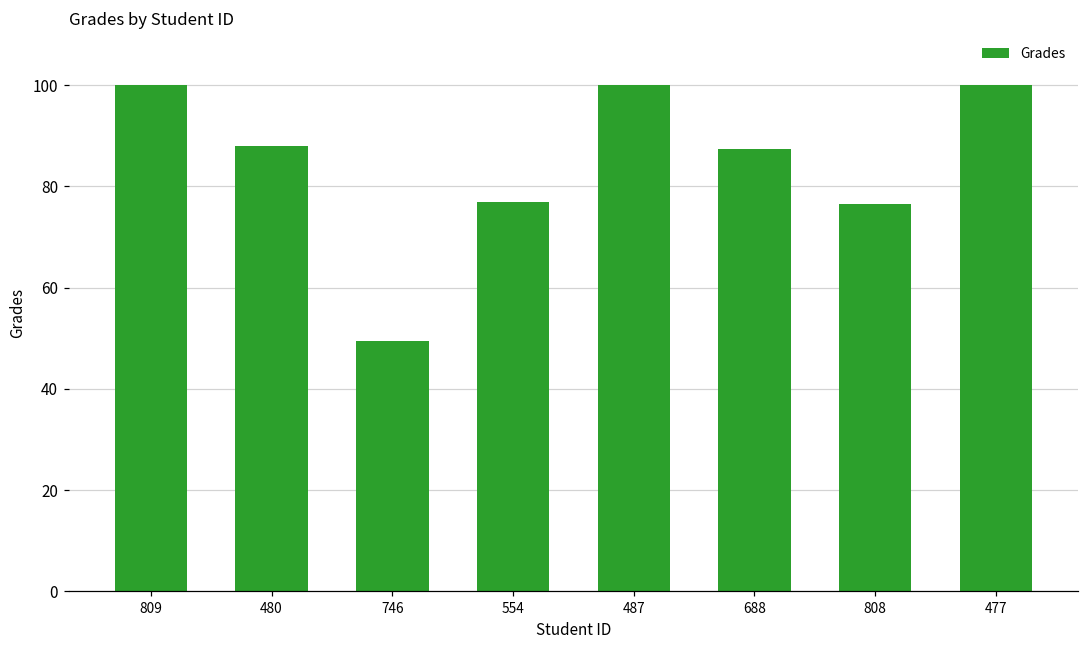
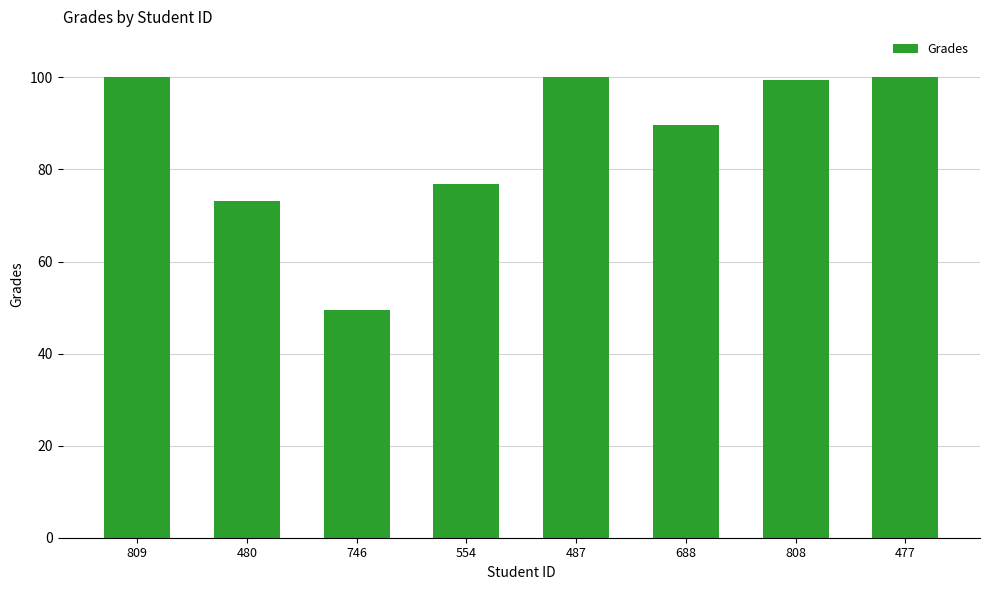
  {
    "809": 100,
-   "480": 88,
+   "480": 73,
    "746": 49,
    "554": 77,
    "487": 100,
-   "688": 87,
-   "808": 77,
+   "688": 90,
+   "808": 99,
    "477": 100
  }
